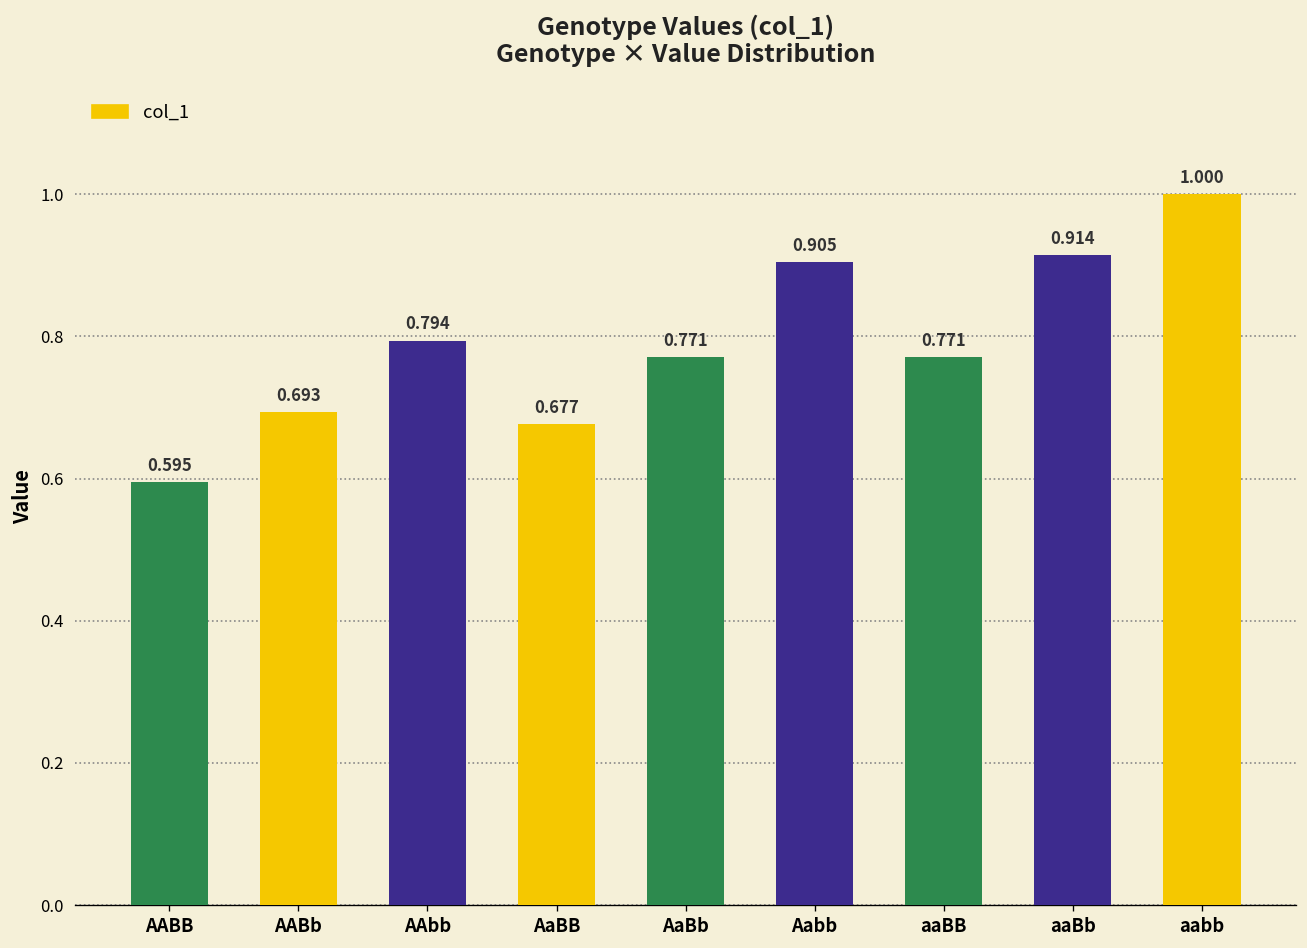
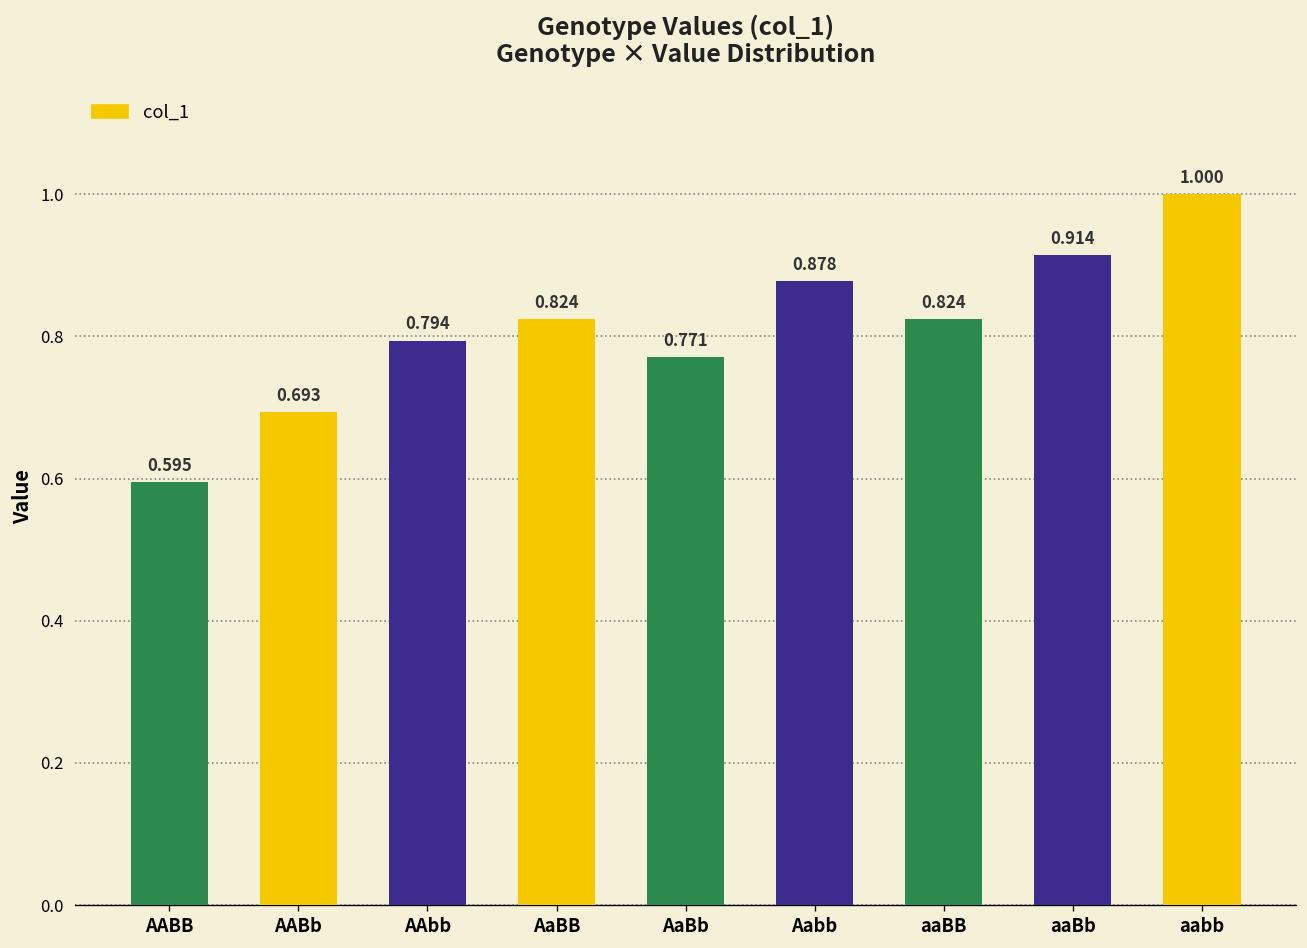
  {
    "AABB": 0.595,
    "AABb": 0.693,
    "AAbb": 0.794,
-   "AaBB": 0.677,
+   "AaBB": 0.824,
    "AaBb": 0.771,
-   "Aabb": 0.905,
-   "aaBB": 0.771,
+   "Aabb": 0.878,
+   "aaBB": 0.824,
    "aaBb": 0.914,
    "aabb": 1.000
  }
